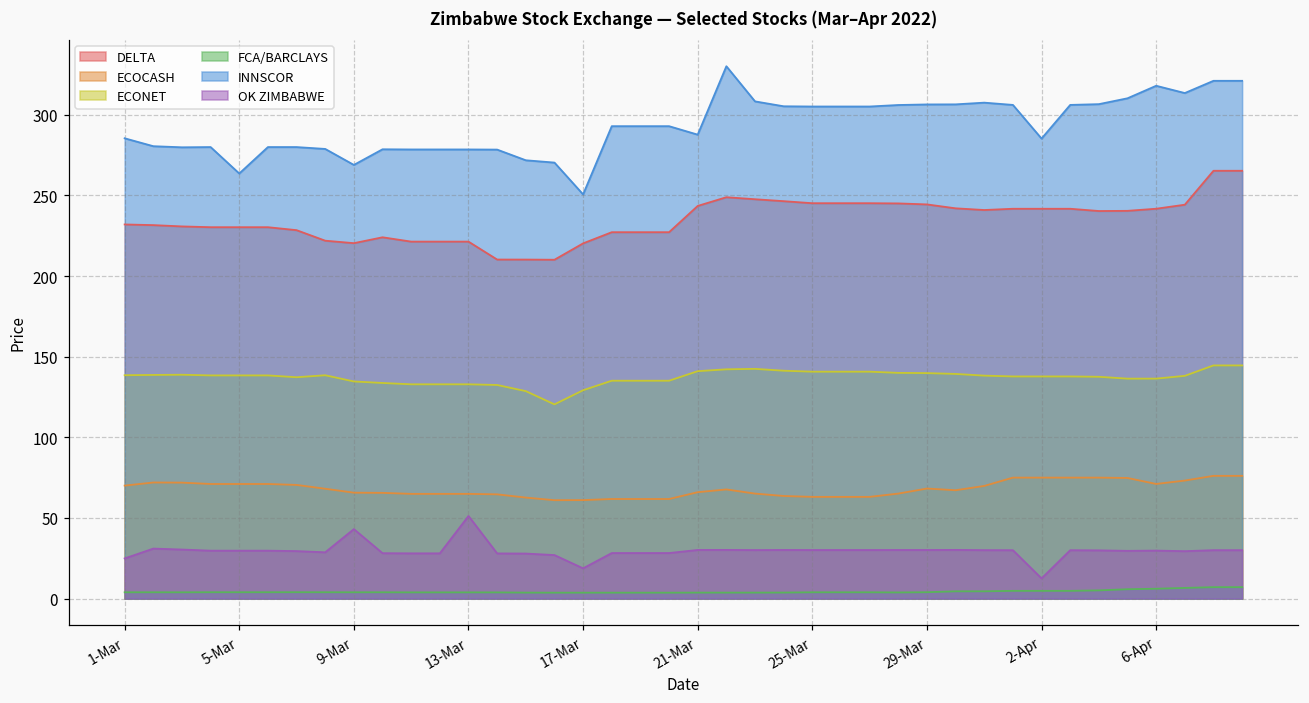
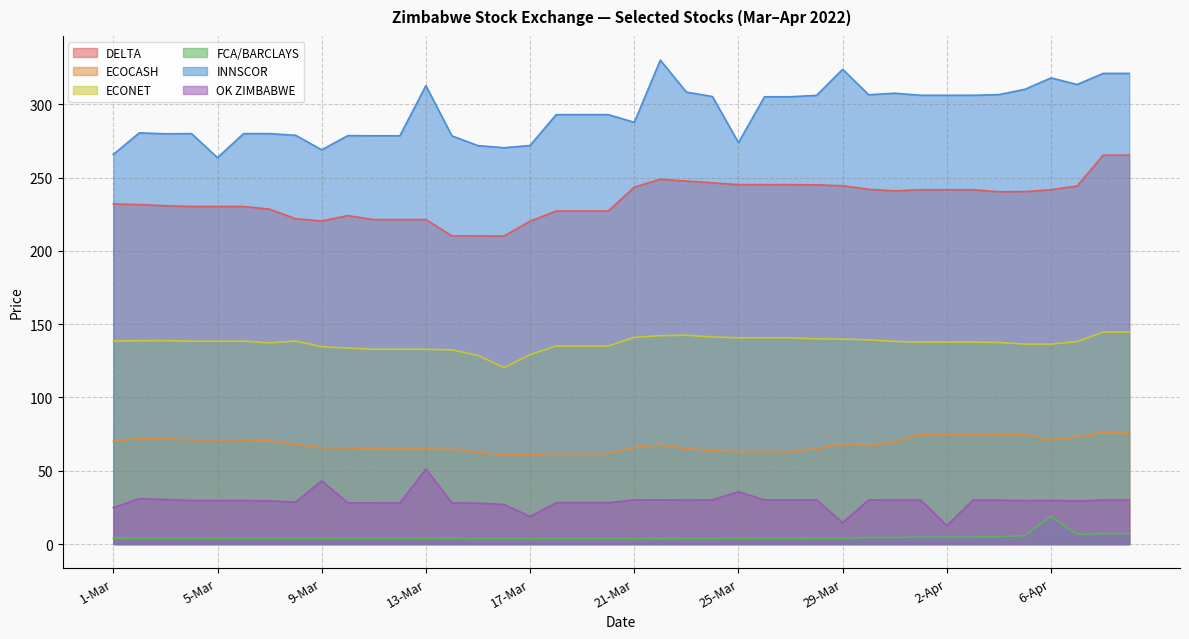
  {
    "FCA/BARCLAYS": {
      "1-Mar": 4,
      "5-Mar": 4,
      "9-Mar": 4,
      "13-Mar": 4,
      "17-Mar": 4,
      "21-Mar": 4,
      "25-Mar": 4,
      "29-Mar": 4,
      "2-Apr": 5,
-     "6-Apr": 6
+     "6-Apr": 19
    },
    "INNSCOR": {
-     "1-Mar": 285,
+     "1-Mar": 266,
      "5-Mar": 264,
      "9-Mar": 269,
-     "13-Mar": 278,
-     "17-Mar": 251,
+     "13-Mar": 313,
+     "17-Mar": 272,
      "21-Mar": 288,
-     "25-Mar": 305,
-     "29-Mar": 306,
-     "2-Apr": 285,
+     "25-Mar": 274,
+     "29-Mar": 324,
+     "2-Apr": 306,
      "6-Apr": 318
    },
    "OK ZIMBABWE": {
      "1-Mar": 25,
      "5-Mar": 30,
      "9-Mar": 43,
      "13-Mar": 51,
      "17-Mar": 19,
      "21-Mar": 30,
-     "25-Mar": 30,
-     "29-Mar": 30,
+     "25-Mar": 36,
+     "29-Mar": 15,
      "2-Apr": 13,
      "6-Apr": 30
    }
  }
